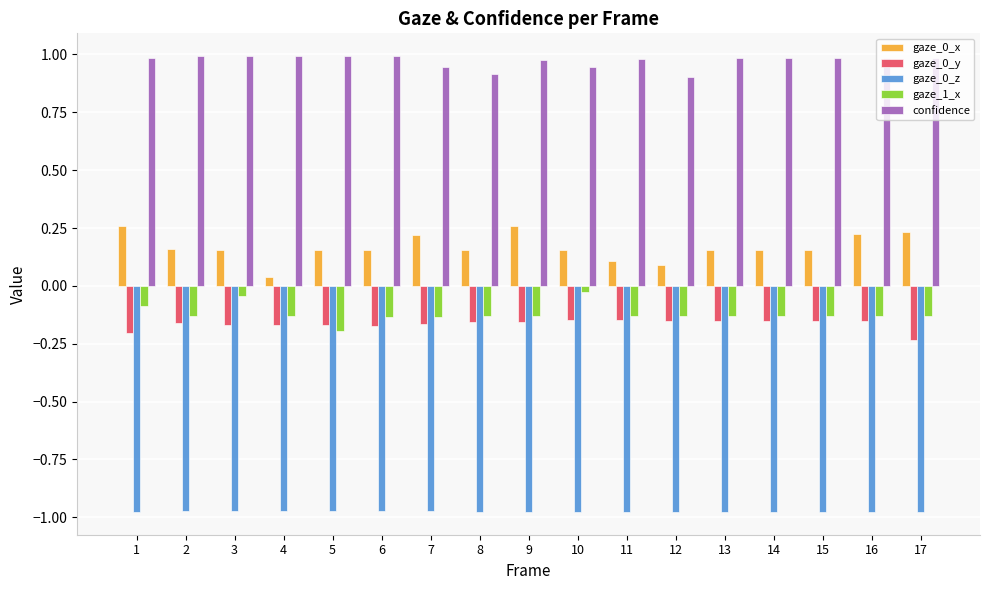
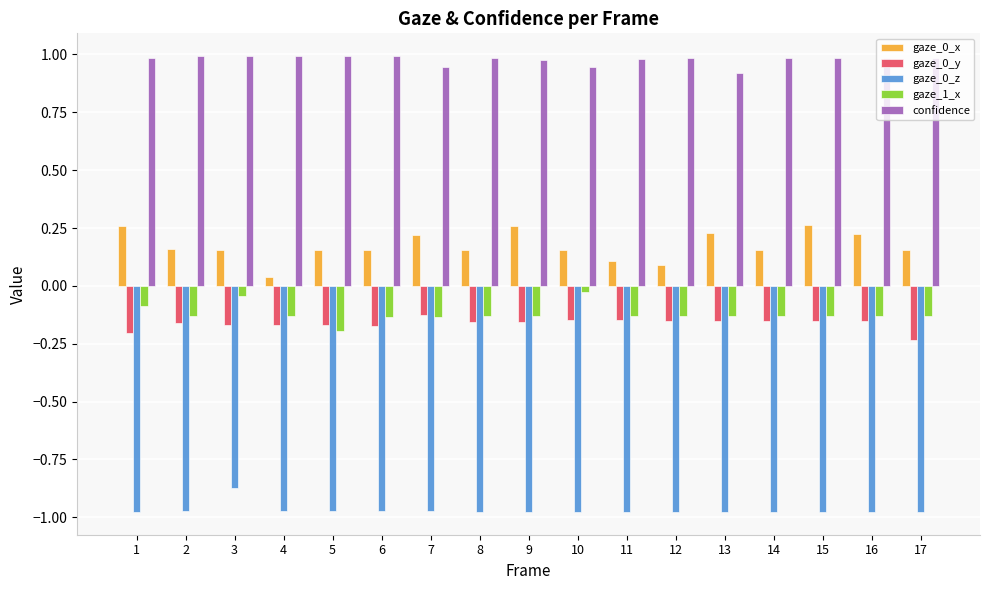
  {
    "gaze_0_x": {
      "1": 0.26,
      "2": 0.16,
      "3": 0.15,
      "4": 0.04,
      "5": 0.15,
      "6": 0.15,
      "7": 0.22,
      "8": 0.16,
      "9": 0.26,
      "10": 0.16,
      "11": 0.11,
      "12": 0.09,
-     "13": 0.16,
+     "13": 0.23,
      "14": 0.15,
-     "15": 0.15,
+     "15": 0.26,
      "16": 0.23,
-     "17": 0.23
+     "17": 0.15
    },
    "gaze_0_y": {
      "1": -0.20,
      "2": -0.16,
      "3": -0.17,
      "4": -0.17,
      "5": -0.17,
      "6": -0.17,
-     "7": -0.17,
+     "7": -0.13,
      "8": -0.16,
      "9": -0.16,
      "10": -0.15,
      "11": -0.15,
      "12": -0.15,
      "13": -0.15,
      "14": -0.15,
      "15": -0.15,
      "16": -0.15,
      "17": -0.23
    },
    "gaze_0_z": {
      "1": -0.97,
      "2": -0.97,
-     "3": -0.97,
+     "3": -0.87,
      "4": -0.97,
      "5": -0.97,
      "6": -0.97,
      "7": -0.97,
      "8": -0.98,
      "9": -0.97,
      "10": -0.98,
      "11": -0.98,
      "12": -0.98,
      "13": -0.98,
      "14": -0.98,
      "15": -0.98,
      "16": -0.98,
      "17": -0.98
    },
    "gaze_1_x": {
      "1": -0.09,
      "2": -0.13,
      "3": -0.05,
      "4": -0.13,
      "5": -0.20,
      "6": -0.14,
      "7": -0.13,
      "8": -0.13,
      "9": -0.13,
      "10": -0.02,
      "11": -0.13,
      "12": -0.13,
      "13": -0.13,
      "14": -0.13,
      "15": -0.13,
      "16": -0.13,
      "17": -0.13
    },
    "confidence": {
      "1": 0.98,
      "2": 0.99,
      "3": 0.99,
      "4": 0.99,
      "5": 0.99,
      "6": 0.99,
      "7": 0.95,
-     "8": 0.92,
+     "8": 0.98,
      "9": 0.98,
      "10": 0.94,
      "11": 0.98,
-     "12": 0.90,
-     "13": 0.98,
+     "12": 0.98,
+     "13": 0.92,
      "14": 0.99,
      "15": 0.99
    }
  }
